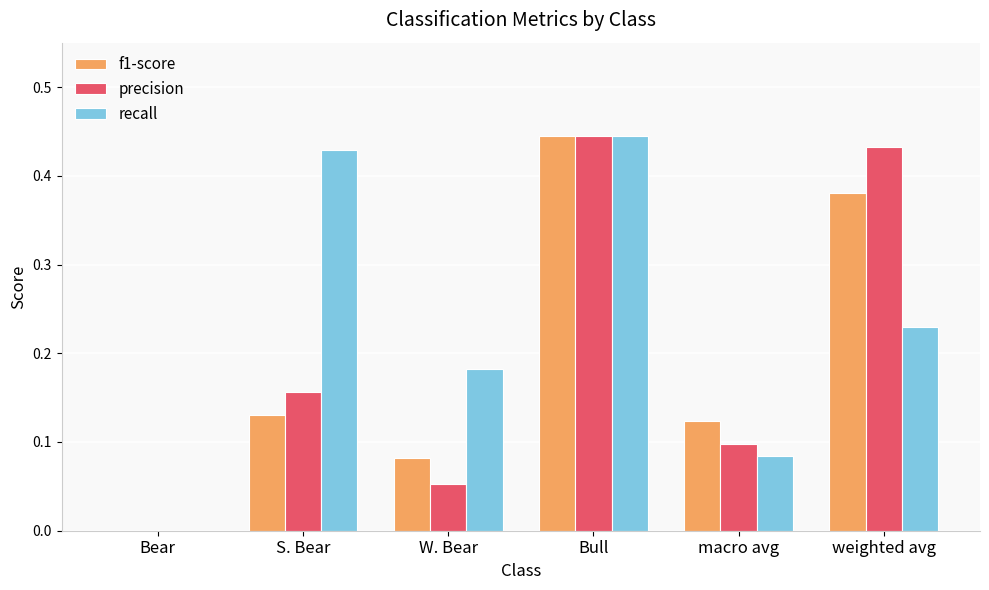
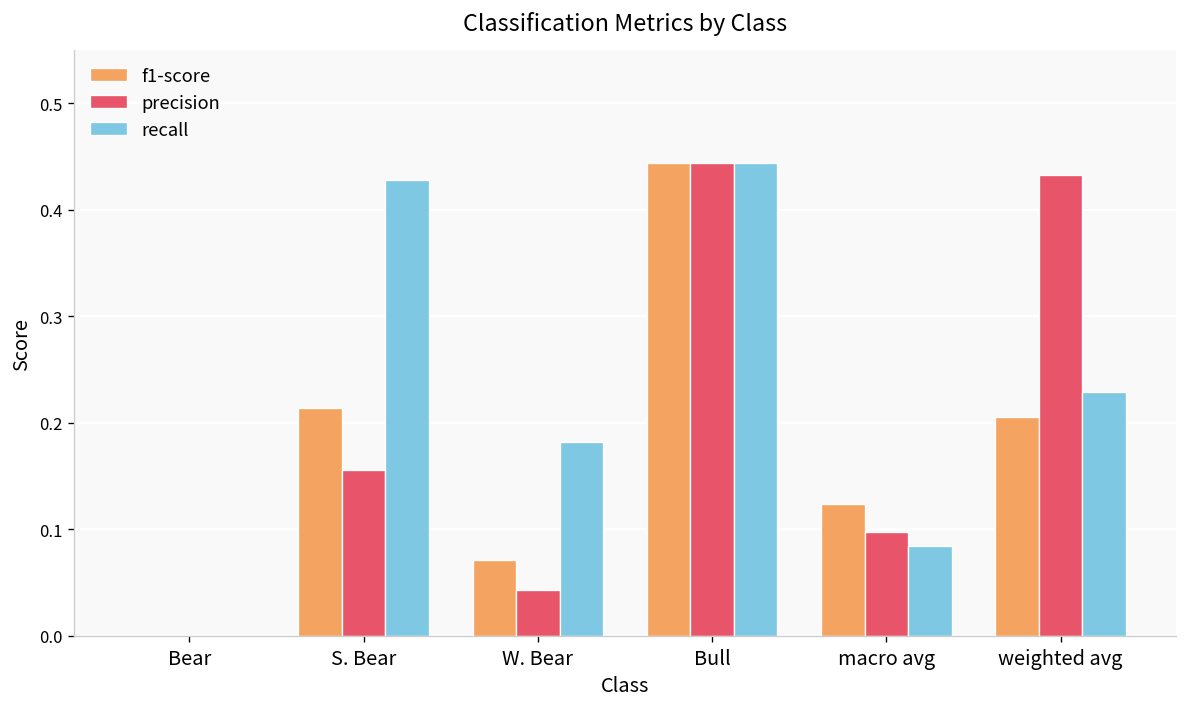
  {
    "f1-score": {
      "Bear": 0.00,
-     "S. Bear": 0.13,
-     "W. Bear": 0.08,
+     "S. Bear": 0.21,
+     "W. Bear": 0.07,
      "Bull": 0.44,
      "macro avg": 0.12,
-     "weighted avg": 0.38
+     "weighted avg": 0.21
    },
    "precision": {
      "Bear": 0.00,
      "S. Bear": 0.16,
-     "W. Bear": 0.05,
+     "W. Bear": 0.04,
      "Bull": 0.44,
      "macro avg": 0.10,
      "weighted avg": 0.43
    },
    "recall": {
      "Bear": 0.00,
      "S. Bear": 0.43,
      "W. Bear": 0.18,
      "Bull": 0.44,
      "macro avg": 0.08,
      "weighted avg": 0.23
    }
  }
